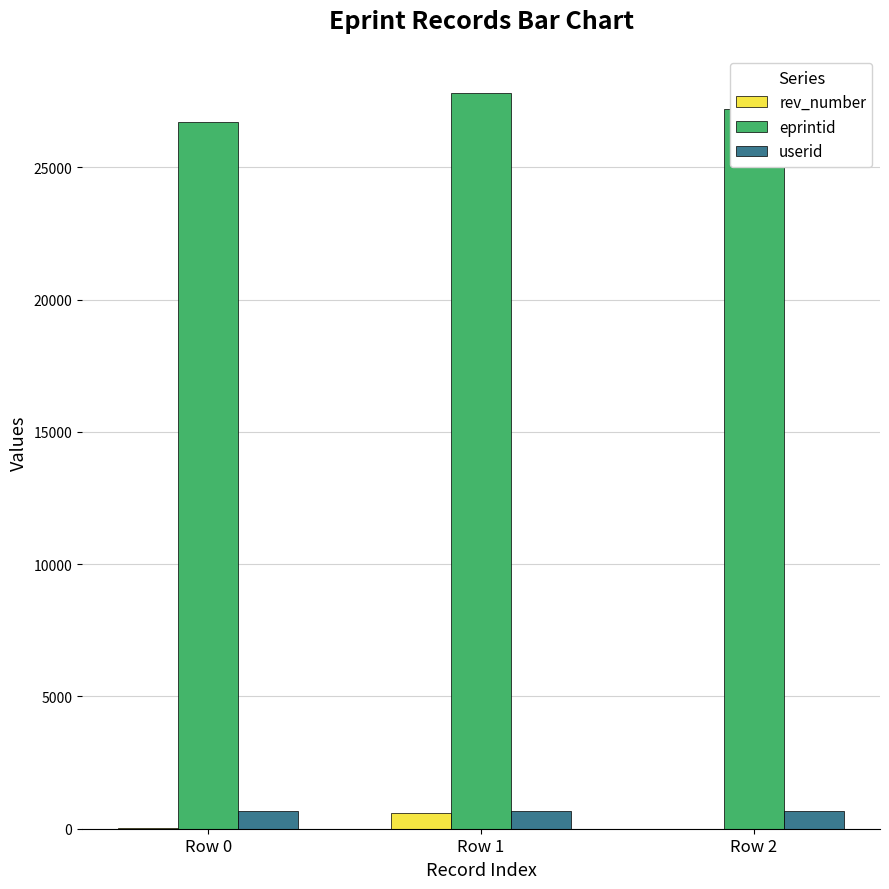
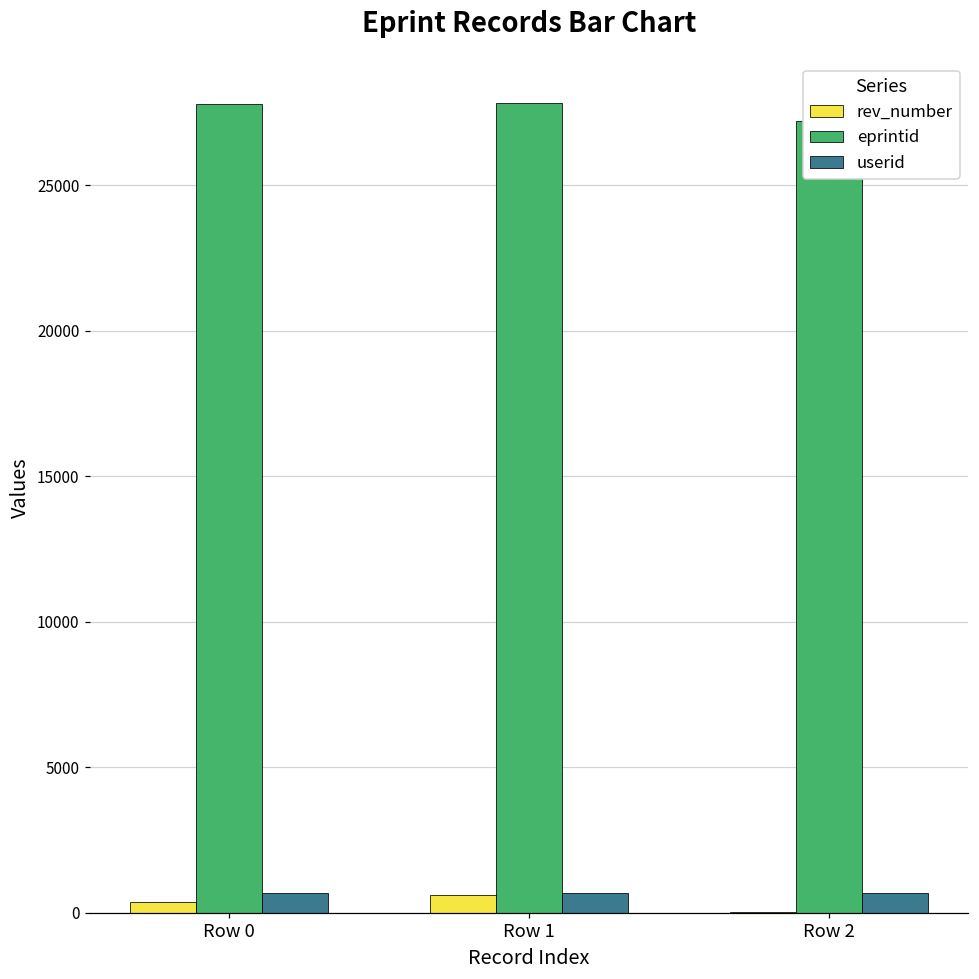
  {
    "rev_number": {
-     "Row 0": 0,
+     "Row 0": 400,
      "Row 1": 600
    },
    "eprintid": {
-     "Row 0": 26700,
+     "Row 0": 27800,
      "Row 1": 27800
    },
    "userid": {
      "Row 0": 700,
      "Row 1": 700,
      "Row 2": 700
    }
  }
